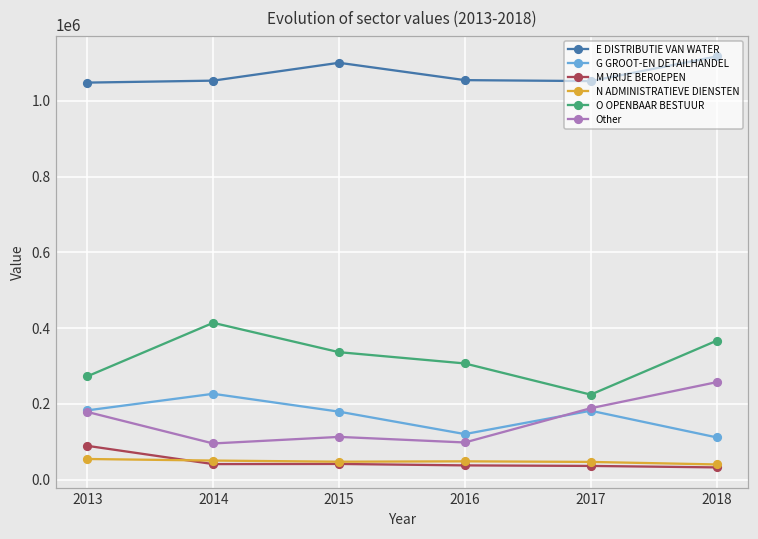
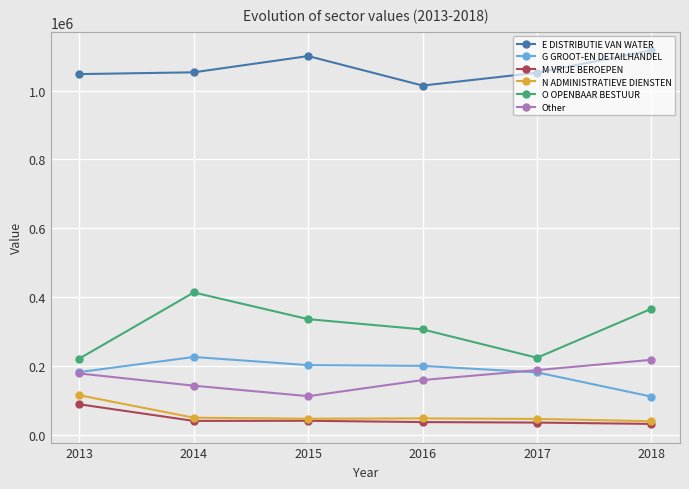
  {
    "E DISTRIBUTIE VAN WATER": {
      "2013": 1050000,
      "2014": 1050000,
      "2015": 1100000,
-     "2016": 1050000
+     "2016": 1010000
    },
    "G GROOT-EN DETAILHANDEL": {
      "2014": 230000,
-     "2015": 180000,
-     "2016": 120000,
+     "2015": 200000,
+     "2016": 200000,
      "2018": 110000
    },
    "M VRIJE BEROEPEN": {
      "2013": 90000,
      "2014": 40000,
      "2016": 40000,
      "2017": 40000,
      "2018": 30000
    },
    "N ADMINISTRATIEVE DIENSTEN": {
-     "2013": 50000,
+     "2013": 120000,
      "2014": 50000,
      "2016": 50000,
      "2017": 50000,
      "2018": 40000
    },
    "O OPENBAAR BESTUUR": {
-     "2013": 270000,
+     "2013": 220000,
      "2014": 410000,
      "2015": 340000,
      "2016": 310000,
      "2017": 220000,
      "2018": 370000
    },
    "Other": {
-     "2014": 100000,
+     "2014": 140000,
      "2015": 110000,
-     "2016": 100000,
-     "2018": 260000
+     "2016": 160000,
+     "2018": 220000
    }
  }
